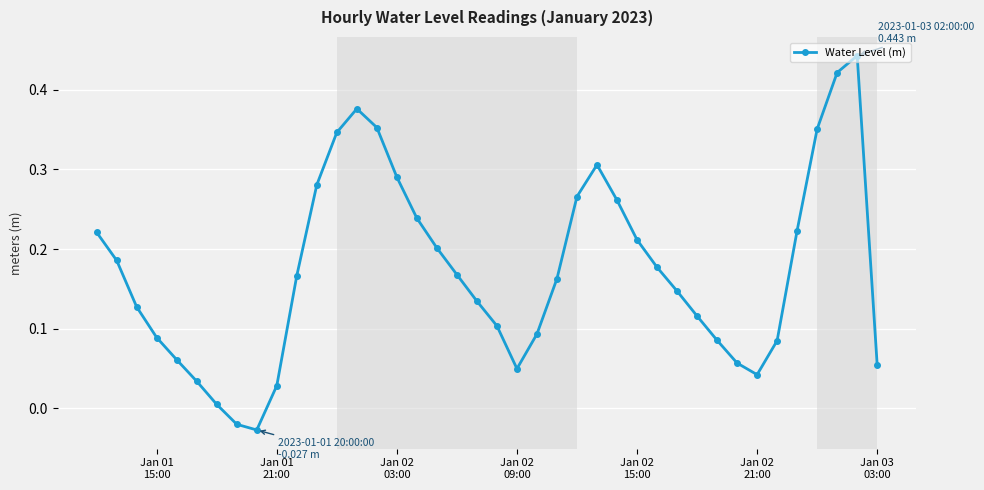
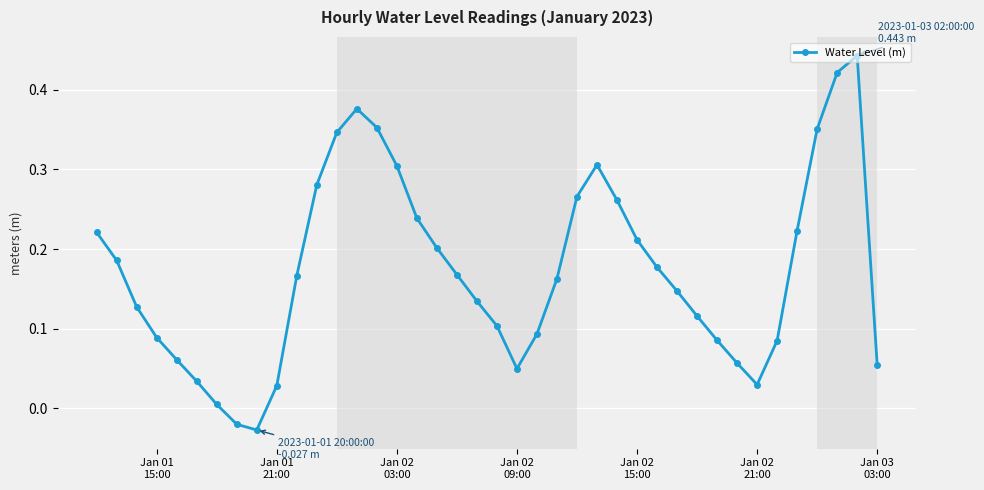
  {
    "Jan 01 15:00": 0.09,
    "Jan 01 21:00": 0.03,
-   "Jan 02 03:00": 0.29,
+   "Jan 02 03:00": 0.30,
    "Jan 02 09:00": 0.05,
    "Jan 02 15:00": 0.21,
-   "Jan 02 21:00": 0.04,
+   "Jan 02 21:00": 0.03,
    "Jan 03 03:00": 0.05
  }
